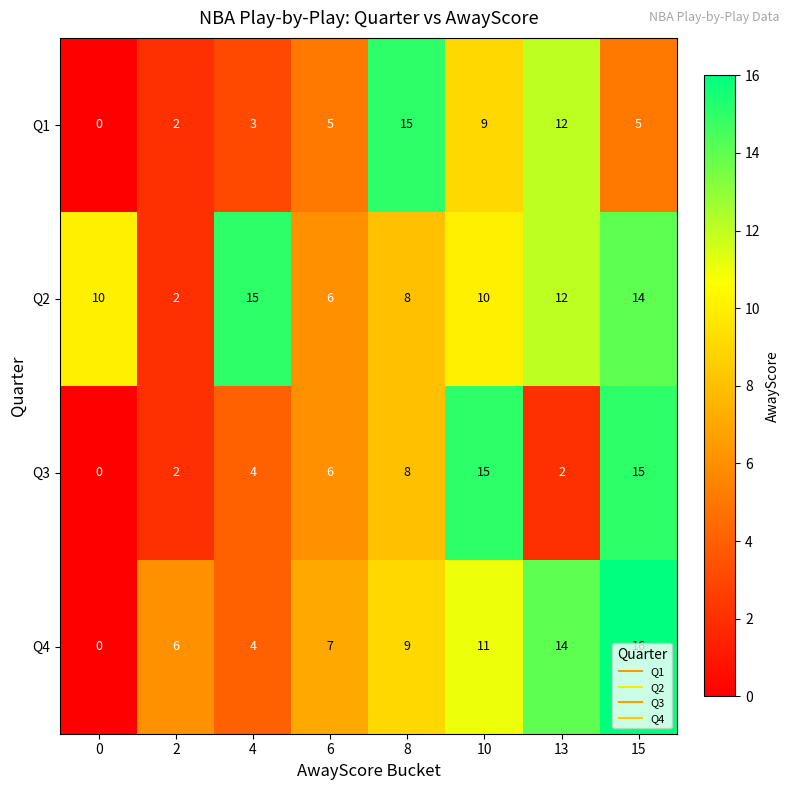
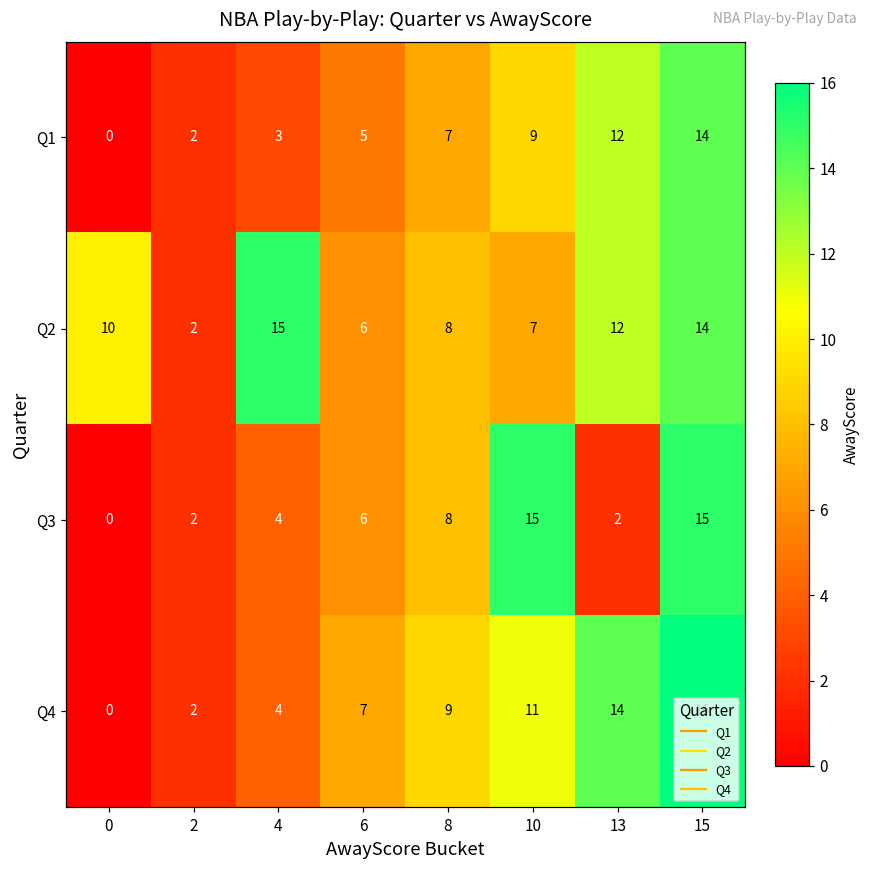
  {
    "Q1": {
      "0": 0,
      "2": 2,
      "4": 3,
      "6": 5,
-     "8": 15,
+     "8": 7,
      "10": 9,
      "13": 12,
-     "15": 5
+     "15": 14
    },
    "Q2": {
      "0": 10,
      "2": 2,
      "4": 15,
      "6": 6,
      "8": 8,
-     "10": 10,
+     "10": 7,
      "13": 12,
      "15": 14
    },
    "Q3": {
      "0": 0,
      "2": 2,
      "4": 4,
      "6": 6,
      "8": 8,
      "10": 15,
      "13": 2,
      "15": 15
    },
    "Q4": {
      "0": 0,
-     "2": 6,
+     "2": 2,
      "4": 4,
      "6": 7,
      "8": 9,
      "10": 11,
      "13": 14
    }
  }
